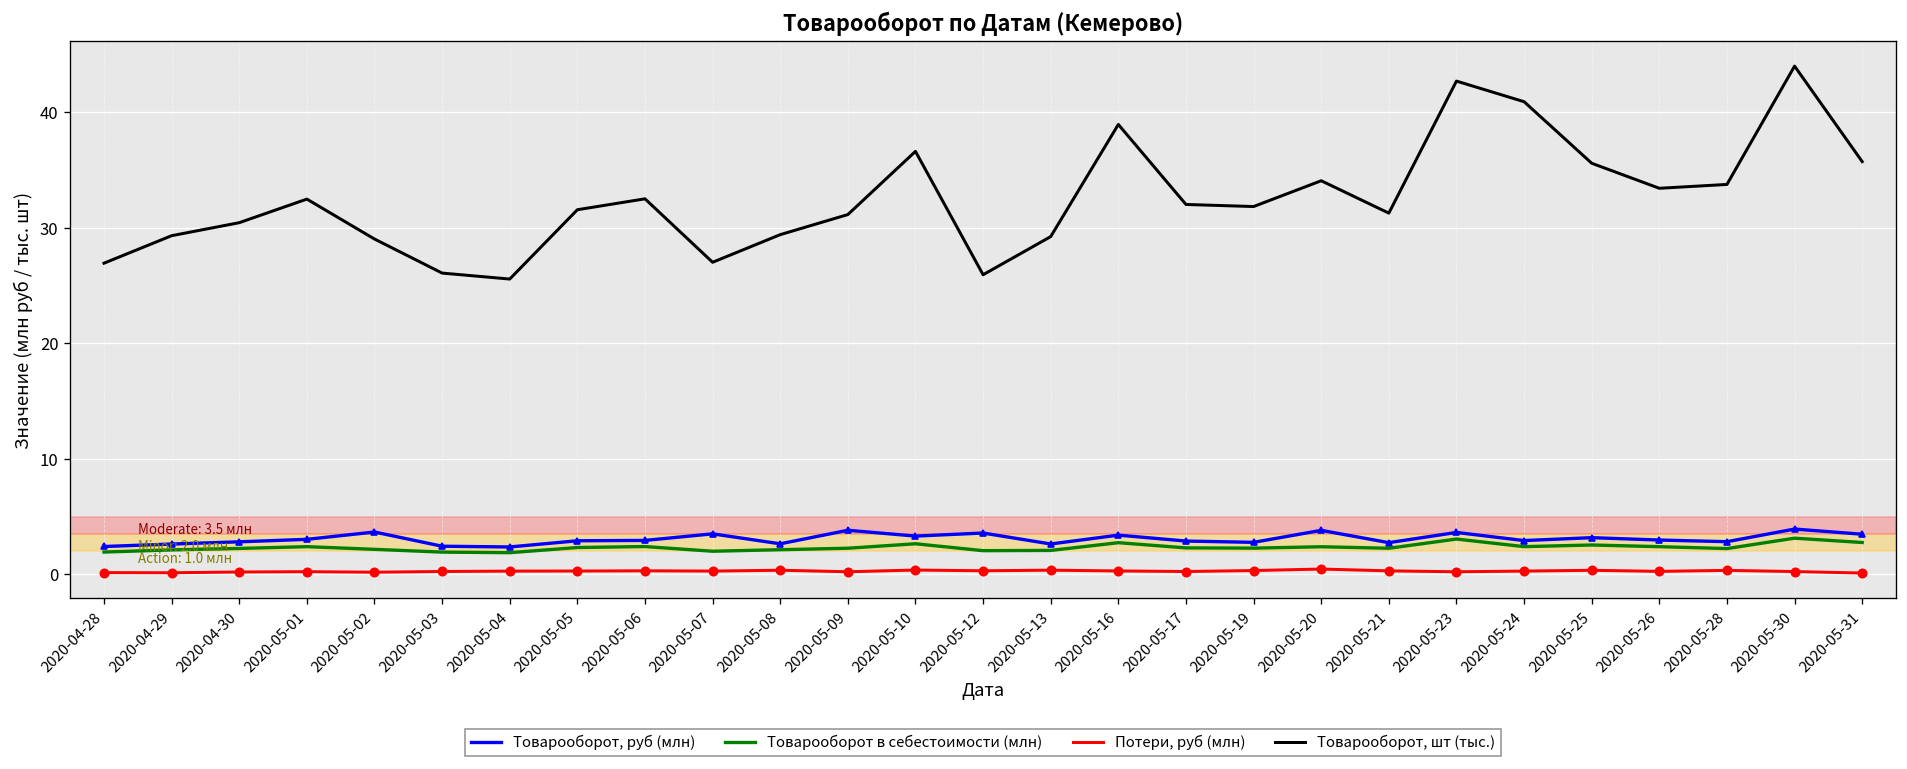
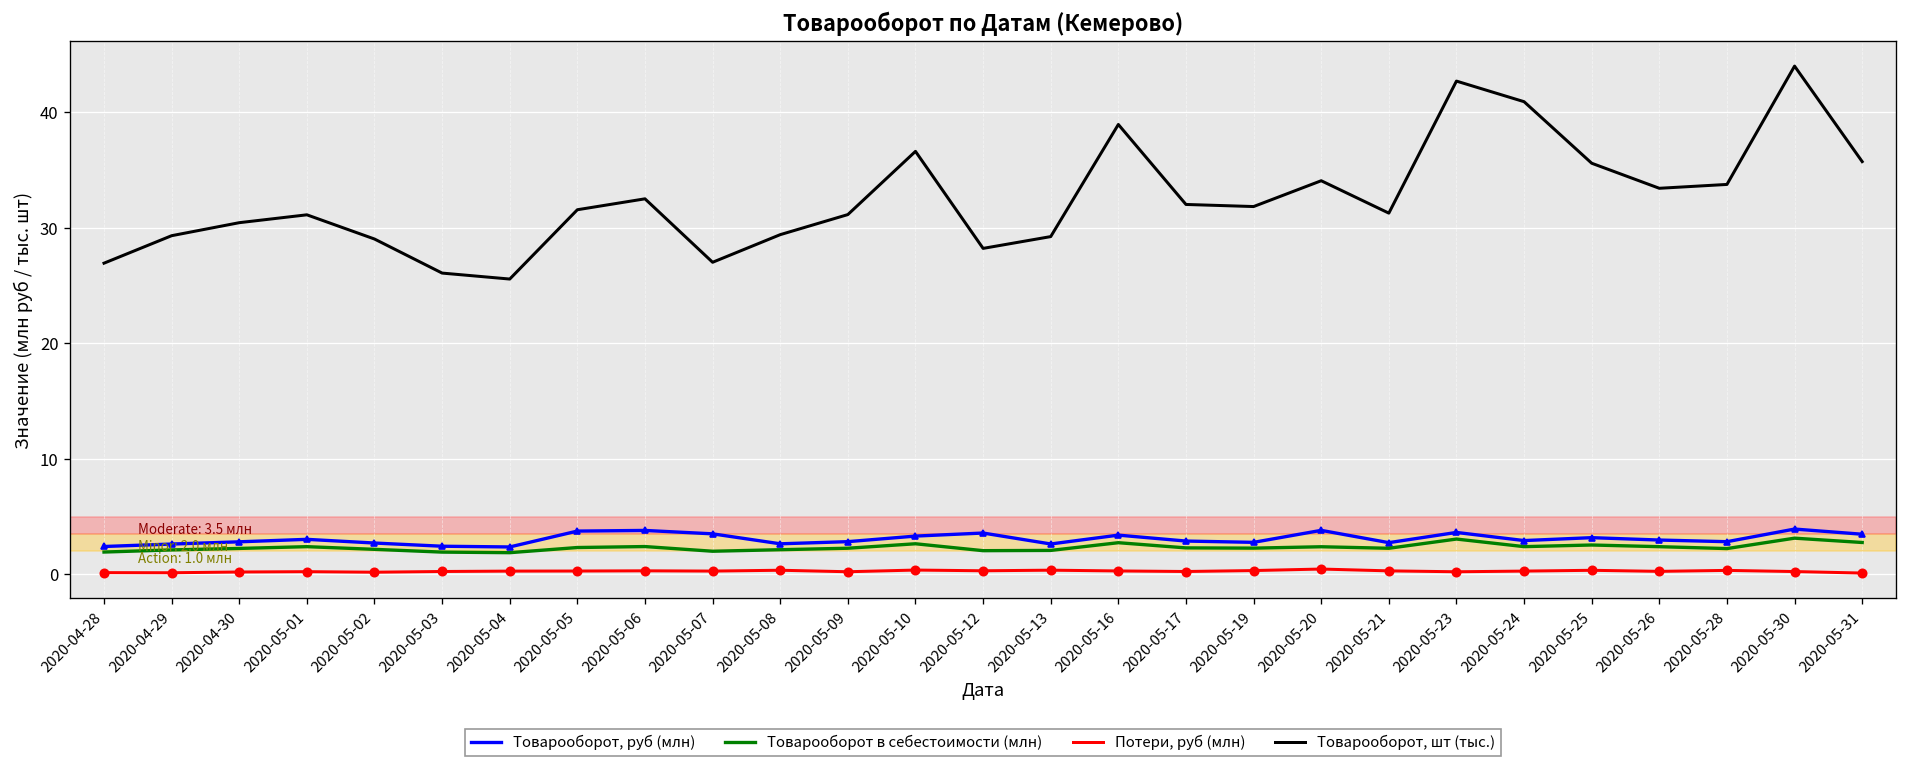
  {
    "Товарооборот, руб (млн)": {
      "2020-04-28": 2,
      "2020-05-01": 3,
-     "2020-05-02": 4,
+     "2020-05-02": 3,
      "2020-05-03": 2,
      "2020-05-04": 2,
-     "2020-05-05": 3,
-     "2020-05-06": 3,
+     "2020-05-05": 4,
+     "2020-05-06": 4,
      "2020-05-07": 4,
      "2020-05-08": 3,
-     "2020-05-09": 4,
+     "2020-05-09": 3,
      "2020-05-10": 3,
      "2020-05-12": 4,
      "2020-05-13": 3,
      "2020-05-16": 3,
      "2020-05-17": 3,
      "2020-05-19": 3,
      "2020-05-20": 4,
      "2020-05-21": 3,
      "2020-05-23": 4,
      "2020-05-24": 3,
      "2020-05-25": 3,
      "2020-05-26": 3,
      "2020-05-28": 3,
      "2020-05-30": 4,
      "2020-05-31": 3
    },
    "Товарооборот в себестоимости (млн)": {
      "2020-04-28": 2,
      "2020-04-30": 2,
      "2020-05-01": 2,
      "2020-05-02": 2,
      "2020-05-03": 2,
      "2020-05-04": 2,
      "2020-05-05": 2,
      "2020-05-06": 2,
      "2020-05-07": 2,
      "2020-05-08": 2,
      "2020-05-09": 2,
      "2020-05-10": 3,
      "2020-05-12": 2,
      "2020-05-13": 2,
      "2020-05-16": 3,
      "2020-05-17": 2,
      "2020-05-19": 2,
      "2020-05-20": 2,
      "2020-05-21": 2,
      "2020-05-23": 3,
      "2020-05-24": 2,
      "2020-05-25": 3,
      "2020-05-26": 2,
      "2020-05-28": 2,
      "2020-05-30": 3,
      "2020-05-31": 3
    },
    "Потери, руб (млн)": {
      "2020-04-28": 0,
      "2020-04-29": 0,
      "2020-04-30": 0,
      "2020-05-01": 0,
      "2020-05-02": 0,
      "2020-05-03": 0,
      "2020-05-04": 0,
      "2020-05-05": 0,
      "2020-05-06": 0,
      "2020-05-07": 0,
      "2020-05-08": 0,
      "2020-05-09": 0,
      "2020-05-10": 0,
      "2020-05-12": 0,
      "2020-05-13": 0,
      "2020-05-16": 0,
      "2020-05-17": 0,
      "2020-05-19": 0,
      "2020-05-20": 0,
      "2020-05-21": 0,
      "2020-05-23": 0,
      "2020-05-24": 0,
      "2020-05-25": 0,
      "2020-05-26": 0,
      "2020-05-28": 0,
      "2020-05-30": 0,
      "2020-05-31": 0
    },
    "Товарооборот, шт (тыс.)": {
      "2020-04-28": 27,
      "2020-04-29": 29,
      "2020-04-30": 30,
-     "2020-05-01": 32,
+     "2020-05-01": 31,
      "2020-05-02": 29,
      "2020-05-03": 26,
      "2020-05-04": 26,
      "2020-05-05": 32,
      "2020-05-06": 33,
      "2020-05-07": 27,
      "2020-05-08": 29,
      "2020-05-09": 31,
      "2020-05-10": 37,
-     "2020-05-12": 26,
+     "2020-05-12": 28,
      "2020-05-13": 29,
      "2020-05-16": 39,
      "2020-05-17": 32,
      "2020-05-19": 32,
      "2020-05-20": 34,
      "2020-05-21": 31,
      "2020-05-23": 43,
      "2020-05-24": 41,
      "2020-05-25": 36,
      "2020-05-26": 33,
      "2020-05-28": 34,
      "2020-05-30": 44,
      "2020-05-31": 36
    }
  }
